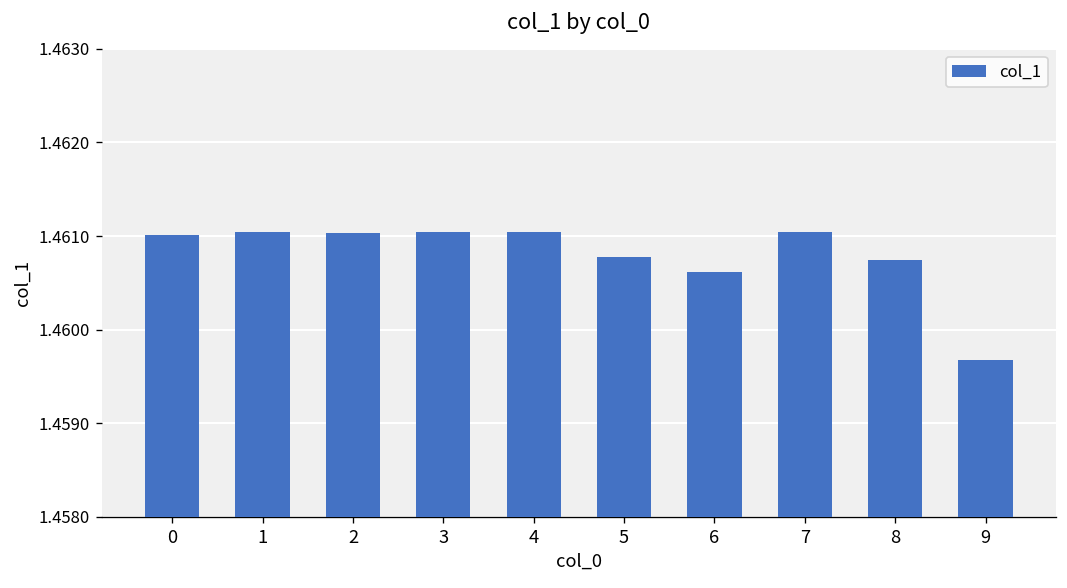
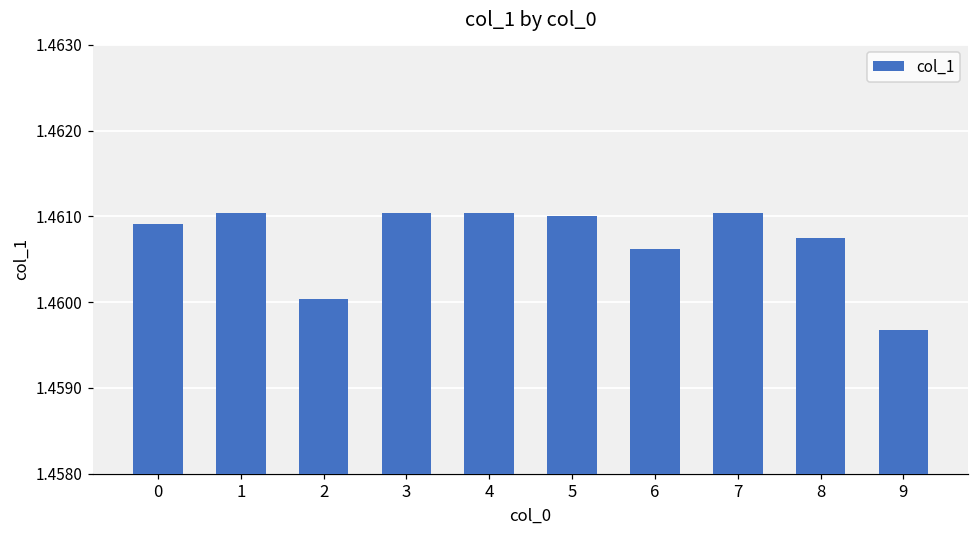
  {
-   "0": 1.4610,
+   "0": 1.4609,
    "1": 1.4610,
-   "2": 1.4610,
+   "2": 1.4600,
    "3": 1.4610,
    "4": 1.4610,
-   "5": 1.4608,
+   "5": 1.4610,
    "6": 1.4606,
    "7": 1.4610,
    "8": 1.4607,
    "9": 1.4597
  }
